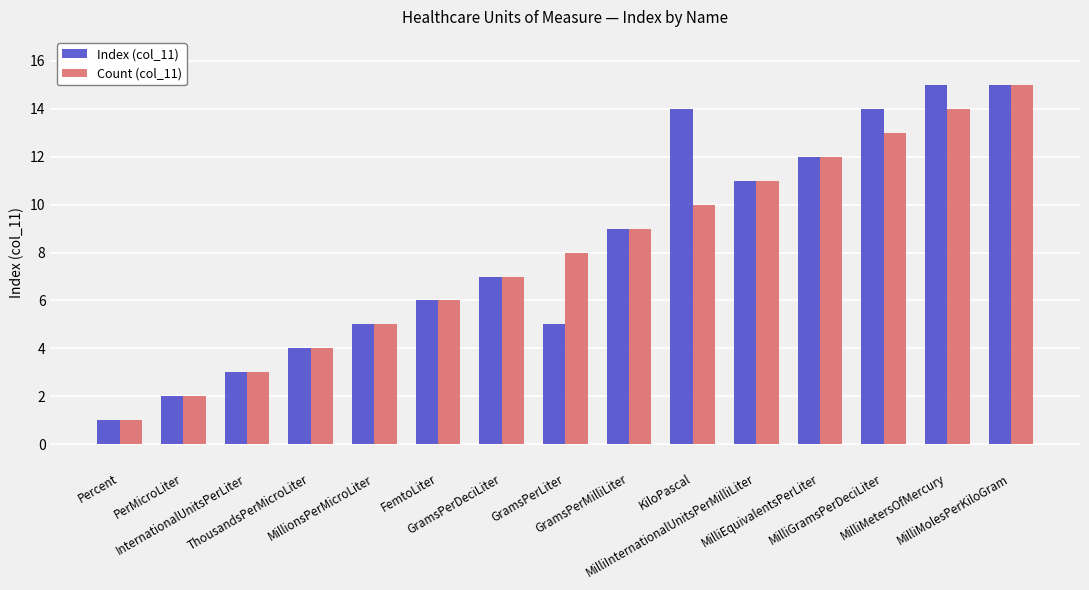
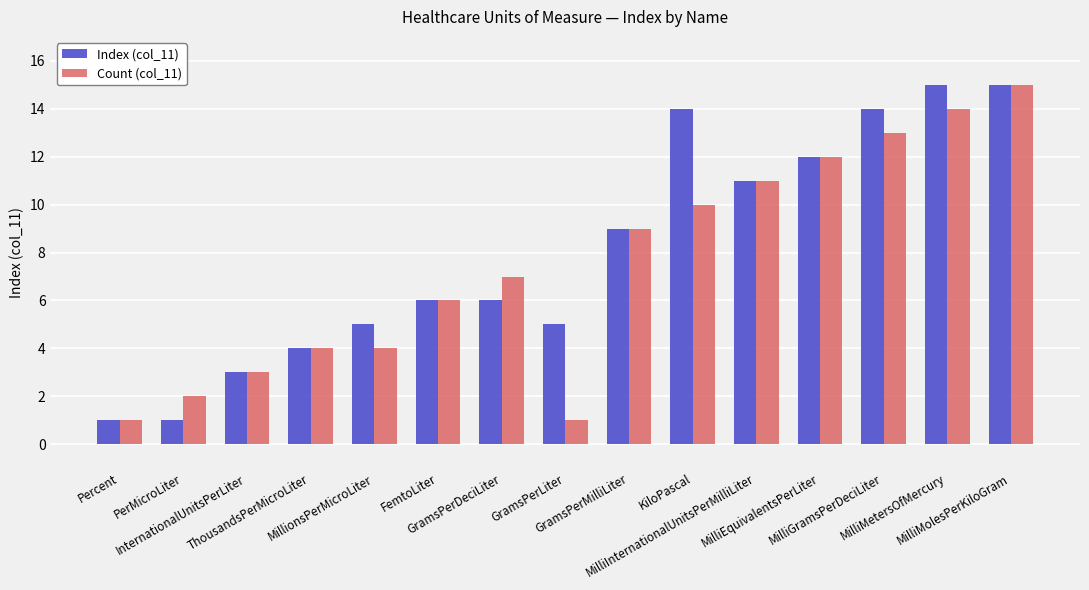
  {
    "Index (col_11)": {
      "Percent": 1,
-     "PerMicroLiter": 2,
+     "PerMicroLiter": 1,
      "InternationalUnitsPerLiter": 3,
      "ThousandsPerMicroLiter": 4,
      "MillionsPerMicroLiter": 5,
      "FemtoLiter": 6,
-     "GramsPerDeciLiter": 7,
+     "GramsPerDeciLiter": 6,
      "GramsPerLiter": 5,
      "GramsPerMilliLiter": 9,
      "KiloPascal": 14,
      "MilliInternationalUnitsPerMilliLiter": 11,
      "MilliEquivalentsPerLiter": 12,
      "MilliGramsPerDeciLiter": 14,
      "MilliMetersOfMercury": 15,
      "MilliMolesPerKiloGram": 15
    },
    "Count (col_11)": {
      "Percent": 1,
      "PerMicroLiter": 2,
      "InternationalUnitsPerLiter": 3,
      "ThousandsPerMicroLiter": 4,
-     "MillionsPerMicroLiter": 5,
+     "MillionsPerMicroLiter": 4,
      "FemtoLiter": 6,
      "GramsPerDeciLiter": 7,
-     "GramsPerLiter": 8,
+     "GramsPerLiter": 1,
      "GramsPerMilliLiter": 9,
      "KiloPascal": 10,
      "MilliInternationalUnitsPerMilliLiter": 11,
      "MilliEquivalentsPerLiter": 12,
      "MilliGramsPerDeciLiter": 13,
      "MilliMetersOfMercury": 14,
      "MilliMolesPerKiloGram": 15
    }
  }
